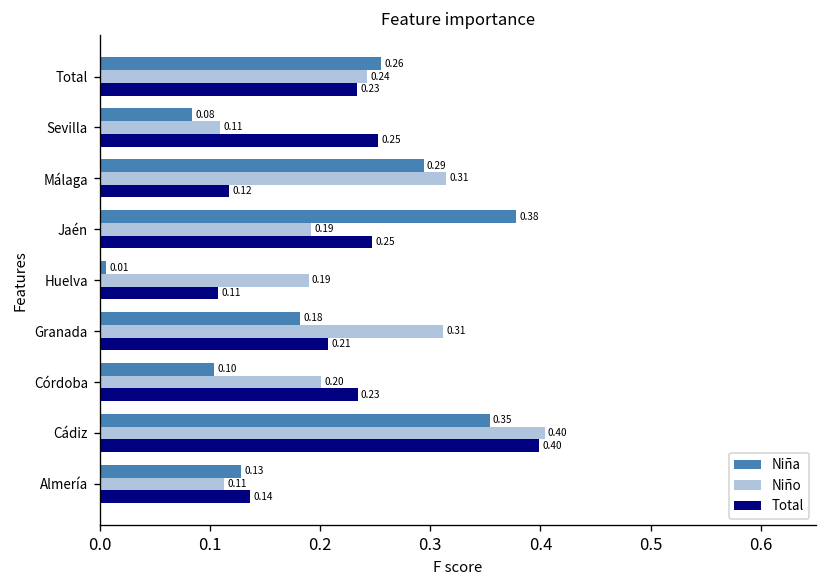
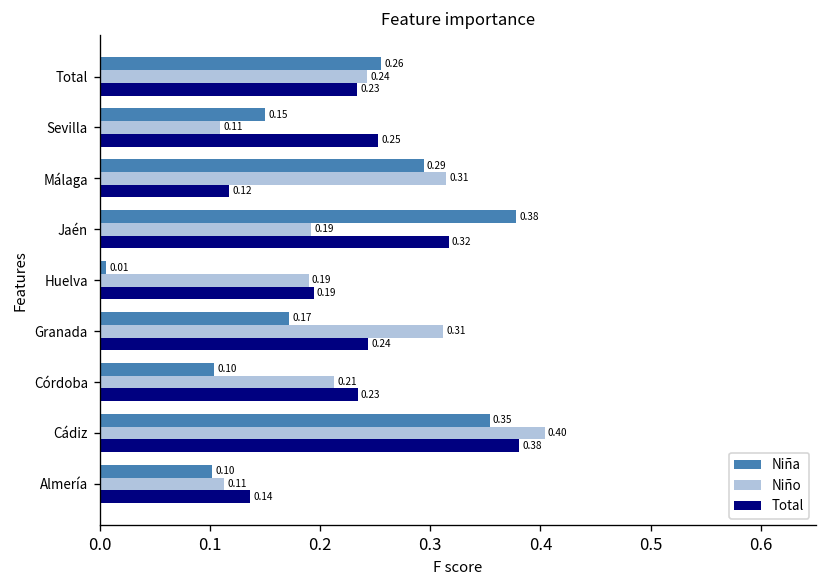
  {
    "Niña": {
      "Total": 0.26,
-     "Sevilla": 0.08,
+     "Sevilla": 0.15,
      "Málaga": 0.29,
      "Jaén": 0.38,
      "Huelva": 0.01,
-     "Granada": 0.18,
+     "Granada": 0.17,
      "Córdoba": 0.10,
      "Cádiz": 0.35,
-     "Almería": 0.13
+     "Almería": 0.10
    },
    "Niño": {
      "Total": 0.24,
      "Sevilla": 0.11,
      "Málaga": 0.31,
      "Jaén": 0.19,
      "Huelva": 0.19,
      "Granada": 0.31,
-     "Córdoba": 0.20,
+     "Córdoba": 0.21,
      "Cádiz": 0.40,
      "Almería": 0.11
    },
    "Total": {
      "Total": 0.23,
      "Sevilla": 0.25,
      "Málaga": 0.12,
-     "Jaén": 0.25,
-     "Huelva": 0.11,
-     "Granada": 0.21,
+     "Jaén": 0.32,
+     "Huelva": 0.19,
+     "Granada": 0.24,
      "Córdoba": 0.23,
-     "Cádiz": 0.40,
+     "Cádiz": 0.38,
      "Almería": 0.14
    }
  }
